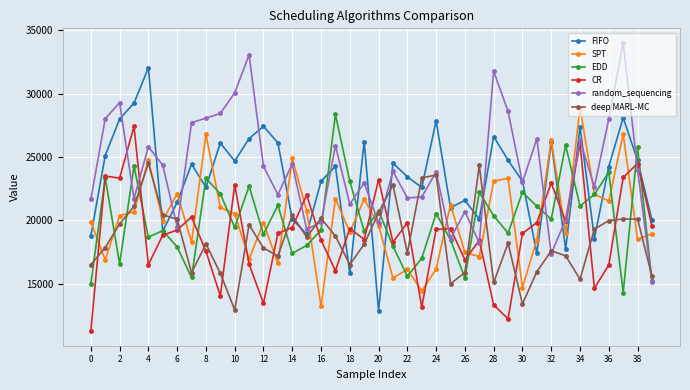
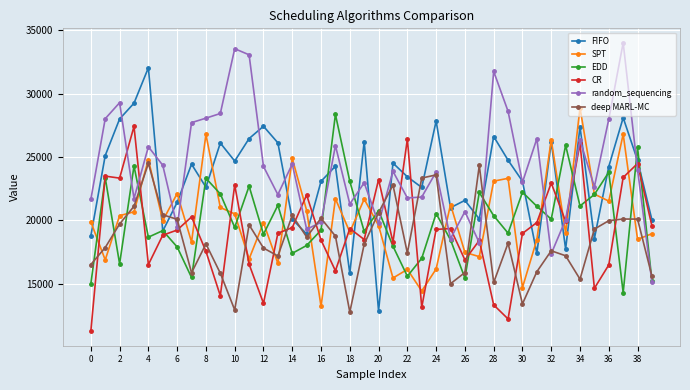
  {
    "FIFO": {
      "0": 18800,
      "2": 28000,
      "4": 32000,
      "6": 21400,
      "8": 22600,
      "10": 24700,
      "12": 27400,
      "14": 20100,
      "16": 23100,
      "18": 15800,
      "20": 12900,
      "22": 23400,
      "24": 27800,
      "26": 21600,
      "28": 26600,
      "34": 27400,
      "36": 24300,
      "38": 24700
    },
    "SPT": {
      "0": 19900,
      "2": 20400,
      "4": 24800,
      "6": 22100,
      "8": 26800,
      "10": 20500,
      "12": 19800,
      "14": 24900,
      "16": 13200,
      "18": 19100,
      "22": 16100,
      "24": 16200,
      "26": 17500,
      "28": 23100,
      "30": 14700,
      "36": 21500,
      "38": 18500
    },
    "EDD": {
      "0": 15000,
      "2": 16600,
      "4": 18700,
      "6": 17900,
      "8": 23300,
      "10": 19500,
      "12": 18900,
      "14": 17400,
      "16": 19200,
      "18": 23100,
      "22": 15600,
      "24": 20500,
      "26": 15500,
      "28": 20400,
      "30": 22200,
      "32": 20100,
      "34": 21100,
      "36": 23800,
      "38": 25800
    },
    "CR": {
      "0": 11300,
      "2": 23300,
      "4": 16500,
      "6": 19200,
      "8": 17600,
      "10": 22800,
      "12": 13500,
      "14": 19400,
      "16": 18500,
      "18": 19400,
      "20": 23200,
-     "22": 19800,
+     "22": 26400,
      "24": 19300,
      "26": 16900,
      "28": 13400,
      "30": 19000,
      "32": 23000,
      "34": 26100,
      "36": 16500,
      "38": 24500
    },
    "random_sequencing": {
      "0": 21700,
      "2": 29300,
      "4": 25800,
      "6": 19500,
      "8": 28100,
-     "10": 30100,
+     "10": 33500,
      "12": 24300,
      "14": 24400,
      "16": 19900,
      "18": 21300,
      "22": 21800,
      "24": 23800,
      "26": 20700,
      "28": 31700,
      "32": 17400,
      "34": 26300,
      "36": 28000,
      "38": 24000
    },
    "deep MARL-MC": {
      "0": 16500,
      "2": 19700,
      "4": 24500,
      "6": 20100,
      "8": 18200,
      "10": 13000,
      "12": 17800,
      "14": 20400,
      "16": 20200,
-     "18": 16500,
+     "18": 12800,
      "22": 17400,
      "24": 23600,
      "26": 15900,
      "28": 15100,
      "30": 13400,
      "32": 17600,
      "34": 15400,
      "36": 20000,
      "38": 20100
    }
  }
